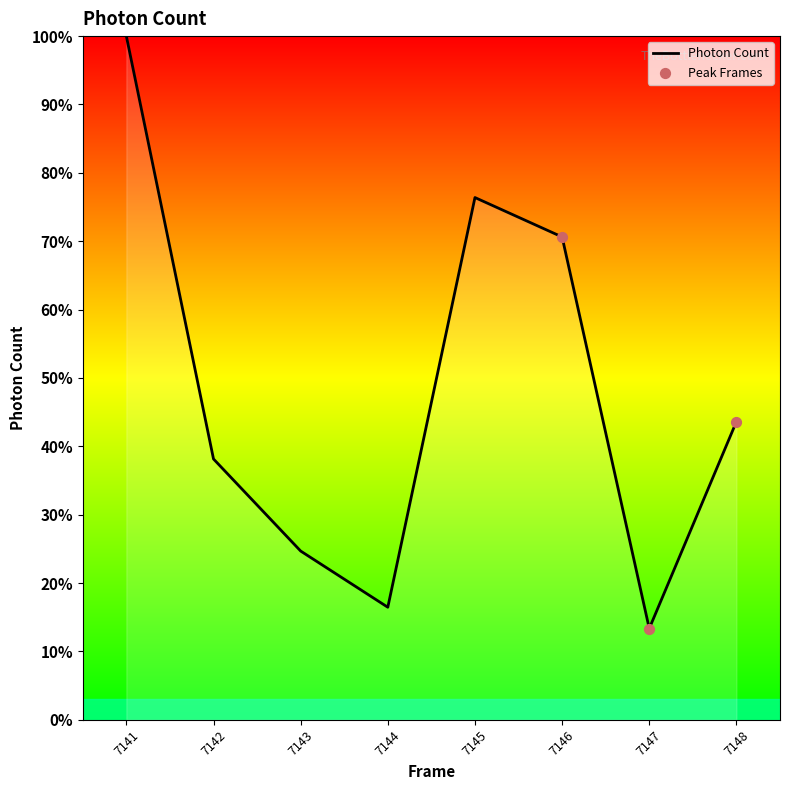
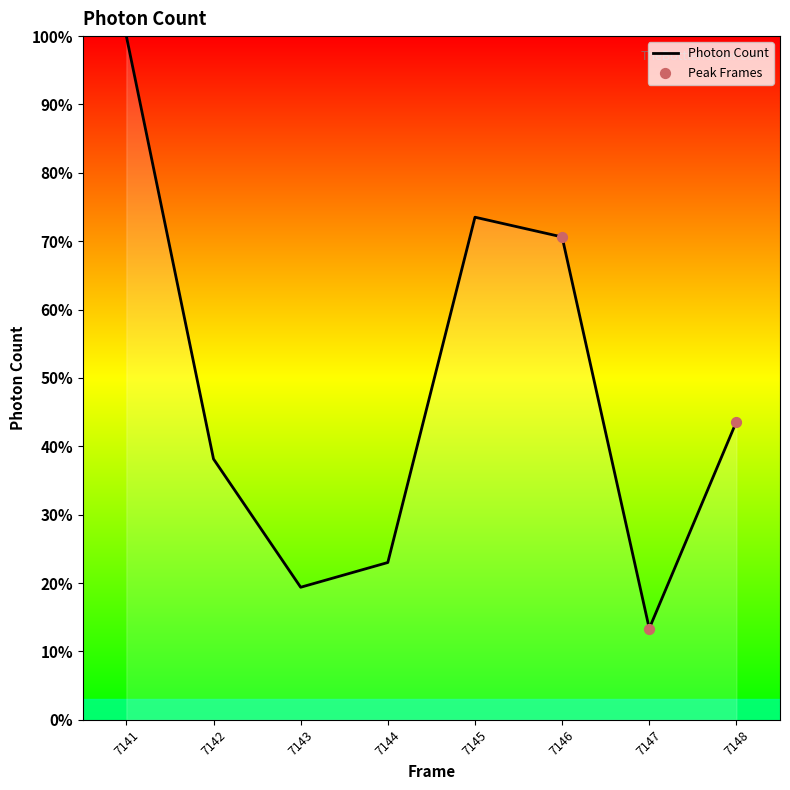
  {
    "Photon Count": {
      "7141": "100%",
      "7142": "38%",
-     "7143": "25%",
-     "7144": "16%",
-     "7145": "76%"
+     "7143": "19%",
+     "7144": "23%",
+     "7145": "74%"
    }
  }
